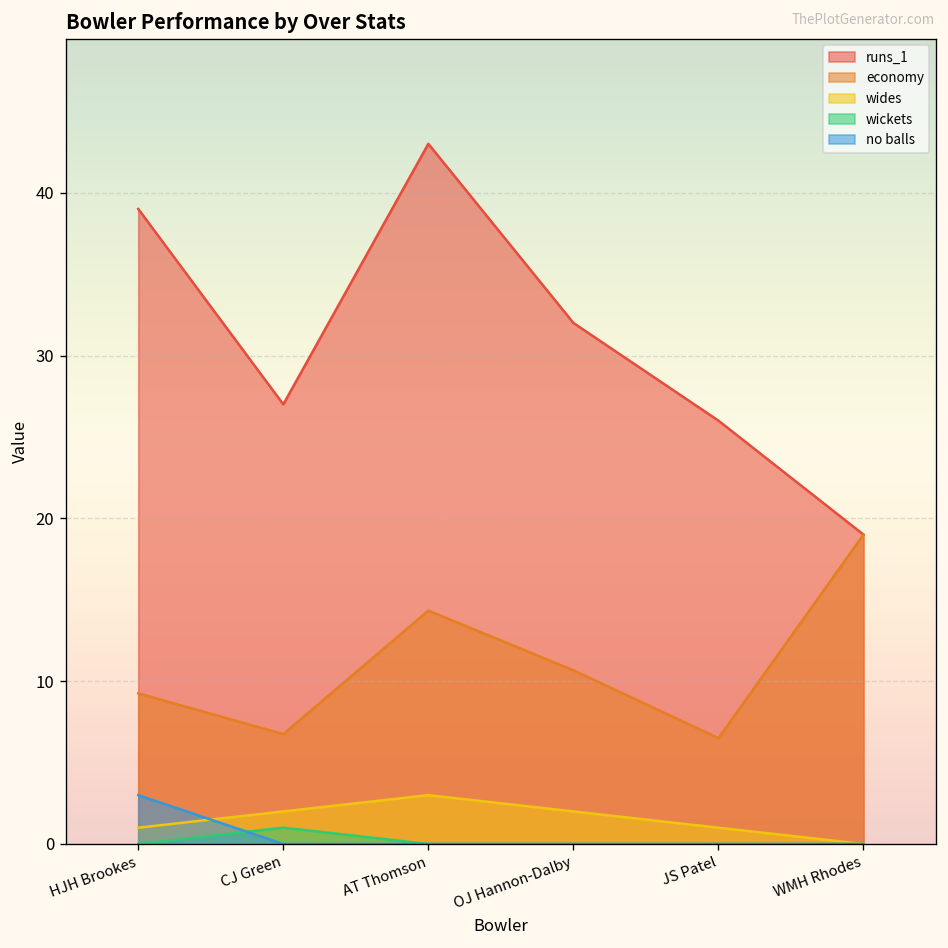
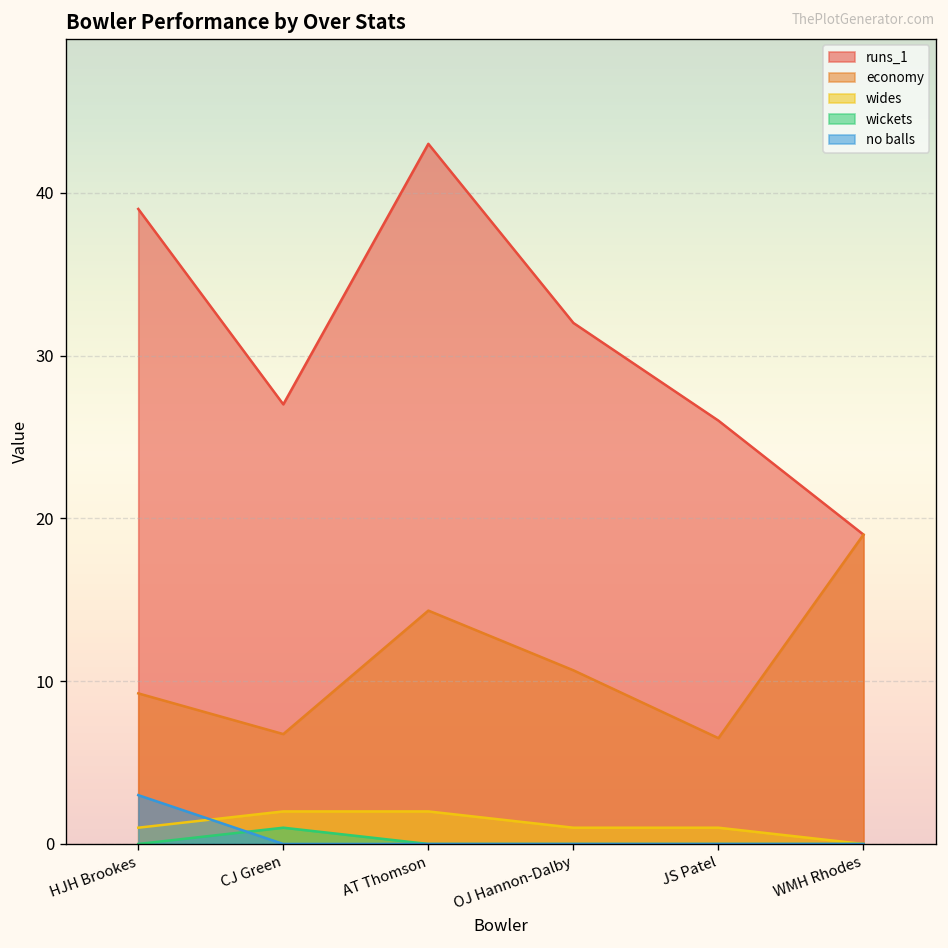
  {
    "wides": {
      "HJH Brookes": 1,
      "CJ Green": 2,
-     "AT Thomson": 3,
-     "OJ Hannon-Dalby": 2,
+     "AT Thomson": 2,
+     "OJ Hannon-Dalby": 1,
      "JS Patel": 1
    },
    "wickets": {
      "HJH Brookes": 0,
      "CJ Green": 1
    },
    "no balls": {
      "HJH Brookes": 3,
      "CJ Green": 0
    }
  }
